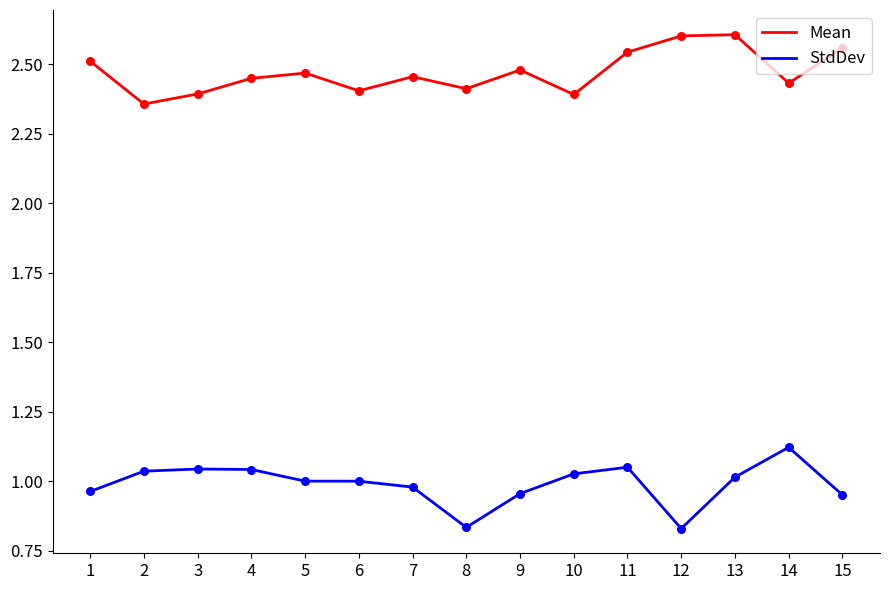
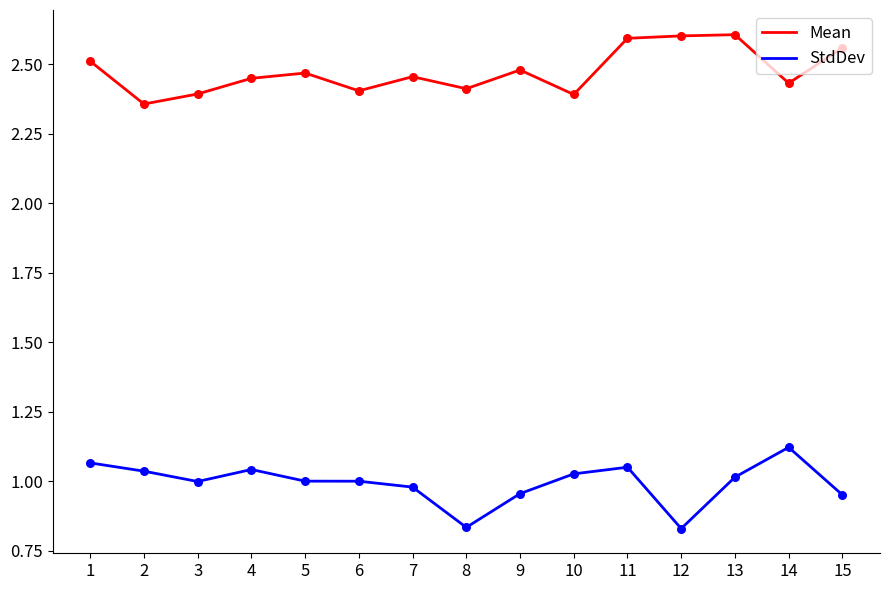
  {
    "Mean": {
      "1": 2.51,
      "2": 2.36,
      "3": 2.39,
      "4": 2.45,
      "5": 2.47,
      "6": 2.40,
      "7": 2.46,
      "8": 2.41,
      "9": 2.48,
      "10": 2.39,
-     "11": 2.54,
+     "11": 2.59,
      "12": 2.60,
      "13": 2.61,
      "14": 2.43
    },
    "StdDev": {
-     "1": 0.96,
+     "1": 1.07,
      "2": 1.04,
-     "3": 1.04,
+     "3": 1.00,
      "4": 1.04,
      "5": 1.00,
      "6": 1.00,
      "7": 0.98,
      "8": 0.83,
      "9": 0.96,
      "10": 1.03,
      "11": 1.05,
      "12": 0.83,
      "13": 1.01,
      "14": 1.12,
      "15": 0.95
    }
  }
